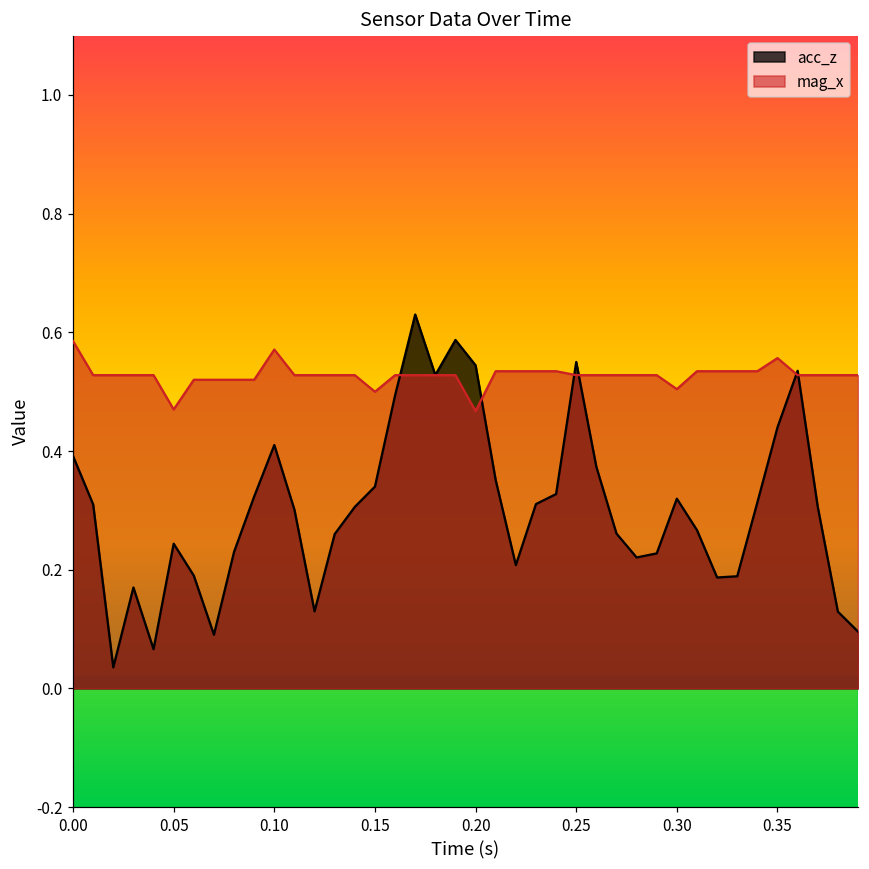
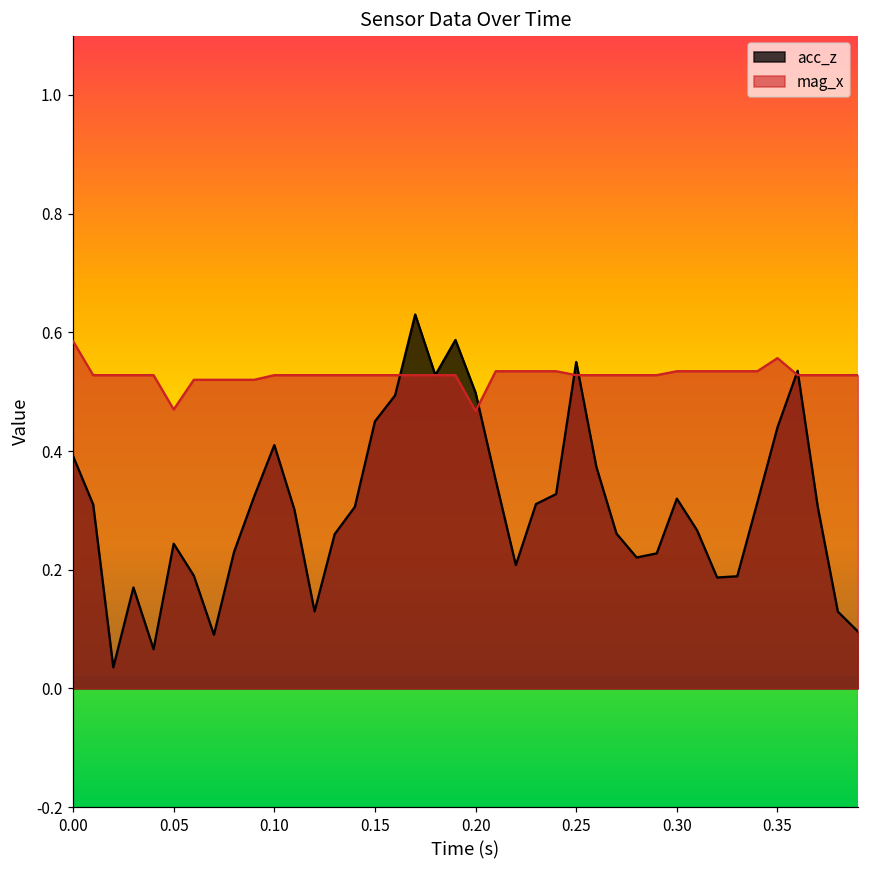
  {
    "acc_z": {
      "0.00": 0.39,
      "0.05": 0.24,
      "0.10": 0.41,
-     "0.15": 0.34,
-     "0.20": 0.54,
+     "0.15": 0.45,
+     "0.20": 0.50,
      "0.25": 0.55,
      "0.30": 0.32,
      "0.35": 0.44
    },
    "mag_x": {
      "0.00": 0.59,
      "0.05": 0.47,
-     "0.10": 0.57,
-     "0.15": 0.50,
+     "0.10": 0.53,
+     "0.15": 0.53,
      "0.20": 0.47,
      "0.25": 0.53,
-     "0.30": 0.50,
+     "0.30": 0.53,
      "0.35": 0.56
    }
  }
